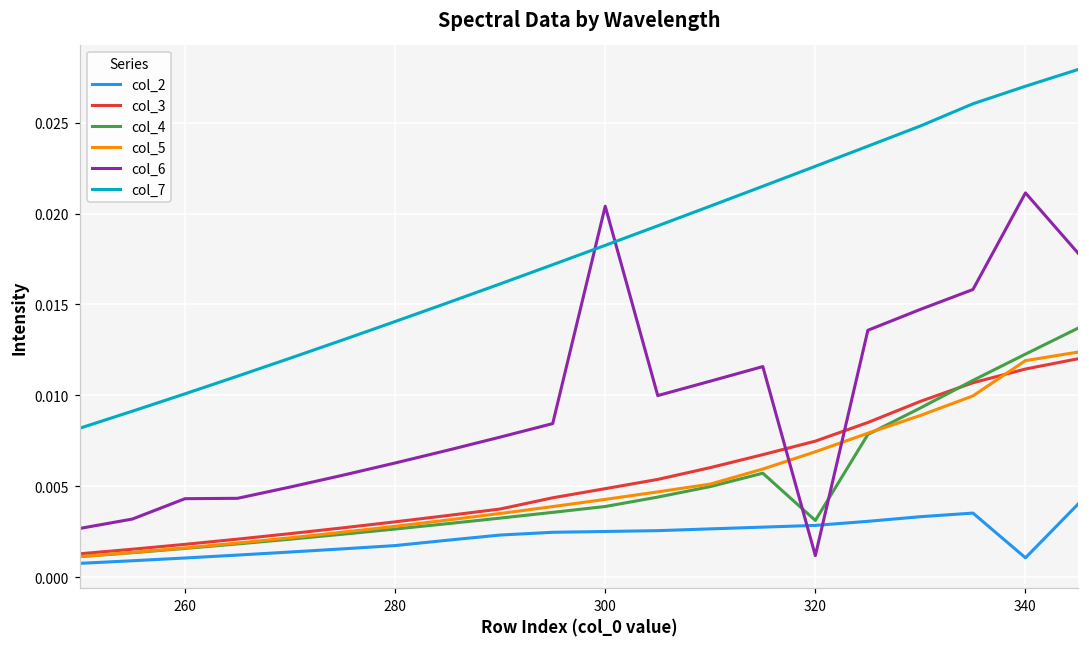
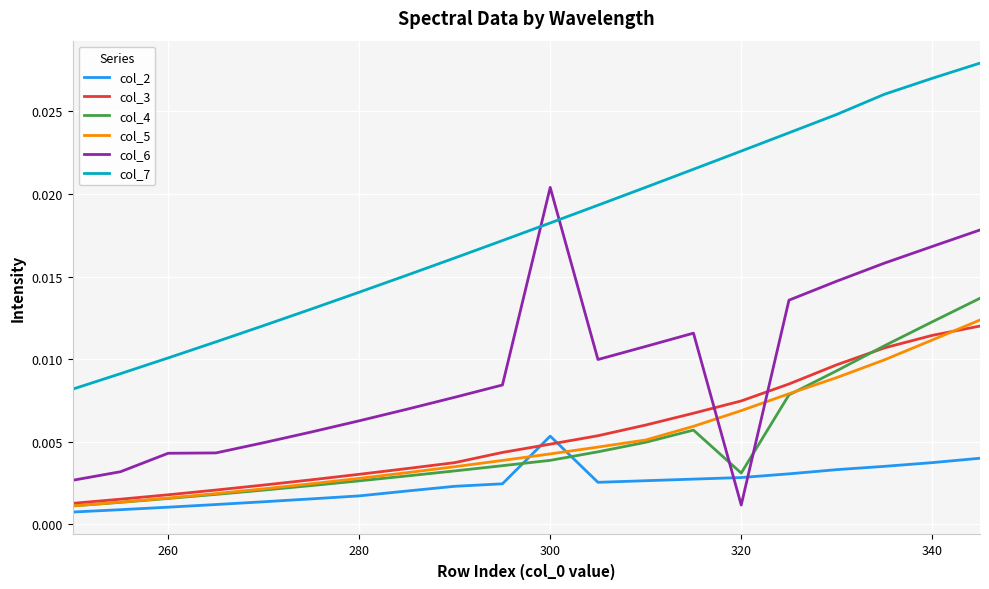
  {
    "col_2": {
      "260": 0.0010,
      "280": 0.0017,
-     "300": 0.0025,
+     "300": 0.0053,
      "320": 0.0028,
-     "340": 0.0011
+     "340": 0.0037
    },
    "col_3": {
      "260": 0.0018,
      "280": 0.0030,
      "300": 0.0049,
      "320": 0.0075,
      "340": 0.0114
    },
    "col_4": {
      "300": 0.0039,
      "320": 0.0031,
      "340": 0.0123
    },
    "col_5": {
      "300": 0.0043,
      "320": 0.0069,
-     "340": 0.0119
+     "340": 0.0112
    },
    "col_6": {
      "260": 0.0043,
      "280": 0.0063,
      "300": 0.0204,
      "320": 0.0012,
-     "340": 0.0211
+     "340": 0.0168
    },
    "col_7": {
      "260": 0.0101,
      "280": 0.0141,
      "300": 0.0183,
      "320": 0.0226,
      "340": 0.0270
    }
  }
